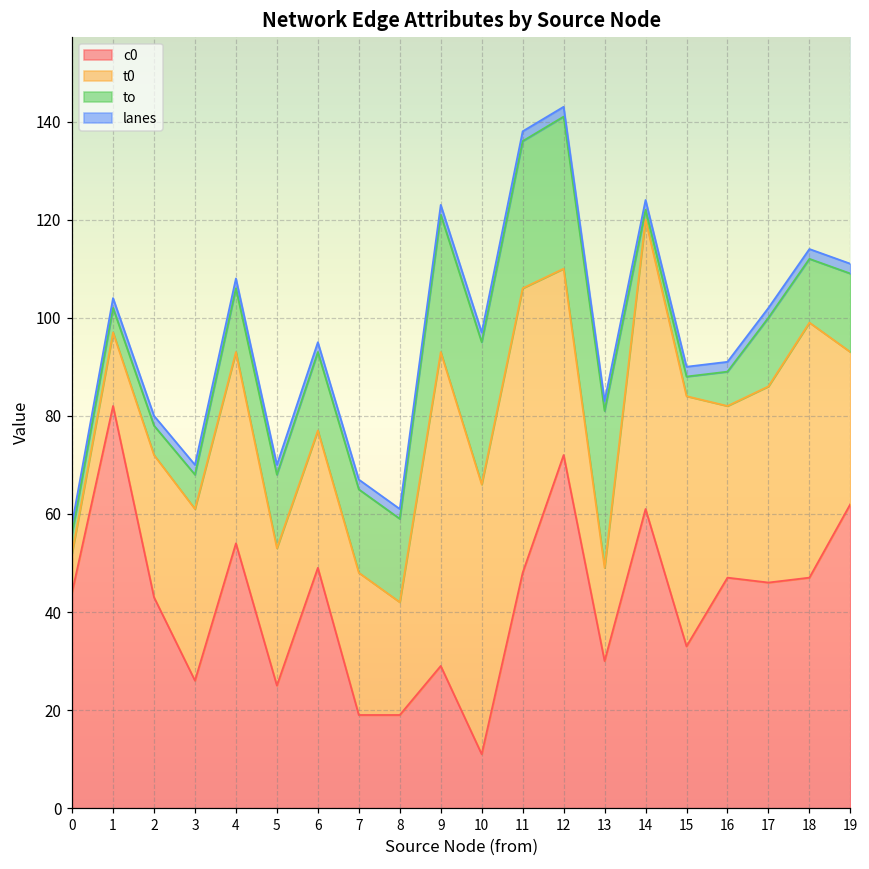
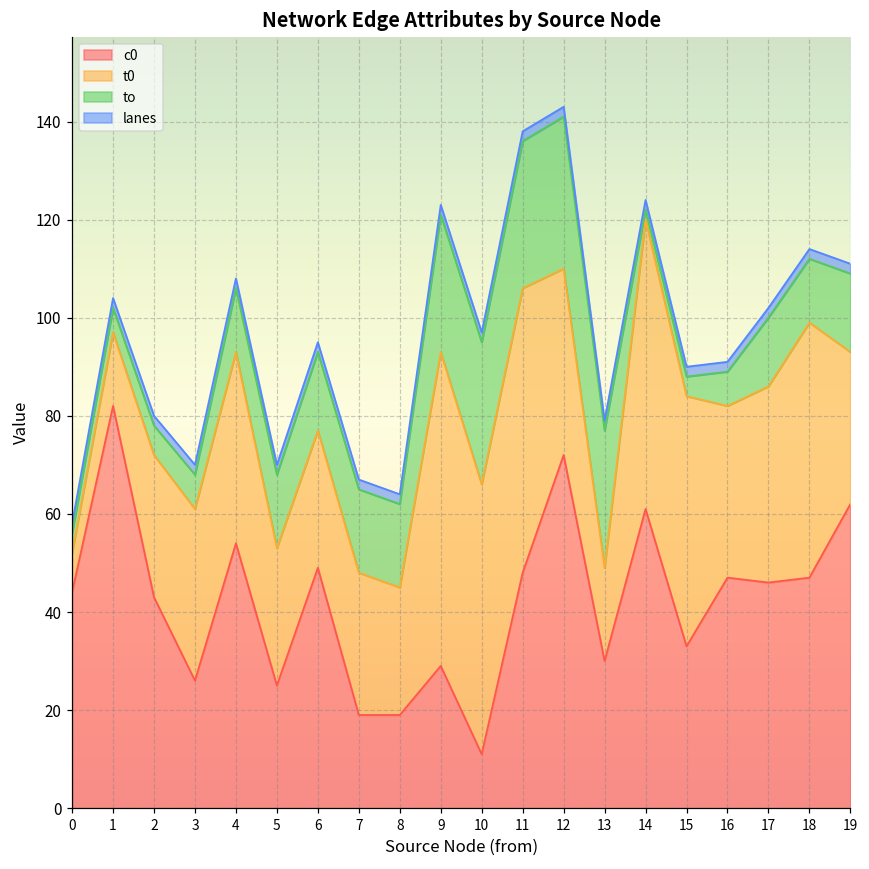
  {
    "c0": {
      "0": 44,
      "1": 82,
      "2": 43,
      "3": 26,
      "4": 54,
      "5": 25,
      "6": 49,
      "7": 19,
      "8": 19,
      "9": 29,
      "10": 11,
      "11": 48,
      "12": 72,
      "13": 30,
      "14": 61,
      "15": 33,
      "16": 47,
      "17": 46,
      "18": 47,
      "19": 62
    },
    "t0": {
      "0": 8,
      "1": 15,
      "2": 29,
      "3": 35,
      "4": 39,
      "5": 28,
      "6": 28,
      "7": 29,
-     "8": 23,
+     "8": 26,
      "9": 64,
      "10": 55,
      "11": 58,
      "12": 38,
      "13": 19,
      "14": 59,
      "15": 51,
      "16": 35,
      "17": 40,
      "18": 52,
      "19": 31
    },
    "to": {
      "0": 4,
      "1": 5,
      "2": 6,
      "3": 7,
      "4": 13,
      "5": 15,
      "6": 16,
      "7": 17,
      "8": 17,
      "9": 28,
      "10": 29,
      "11": 30,
      "12": 31,
-     "13": 32,
+     "13": 28,
      "14": 2,
      "15": 4,
      "16": 7,
      "17": 14,
      "18": 13,
      "19": 16
    },
    "lanes": {
      "0": 2,
      "1": 2,
      "2": 2,
      "3": 2,
      "4": 2,
      "5": 2,
      "6": 2,
      "7": 2,
      "8": 2,
      "9": 2,
      "10": 2,
      "11": 2,
      "12": 2,
      "13": 2,
      "14": 2,
      "15": 2,
      "16": 2,
      "17": 2,
      "18": 2,
      "19": 2
    }
  }
